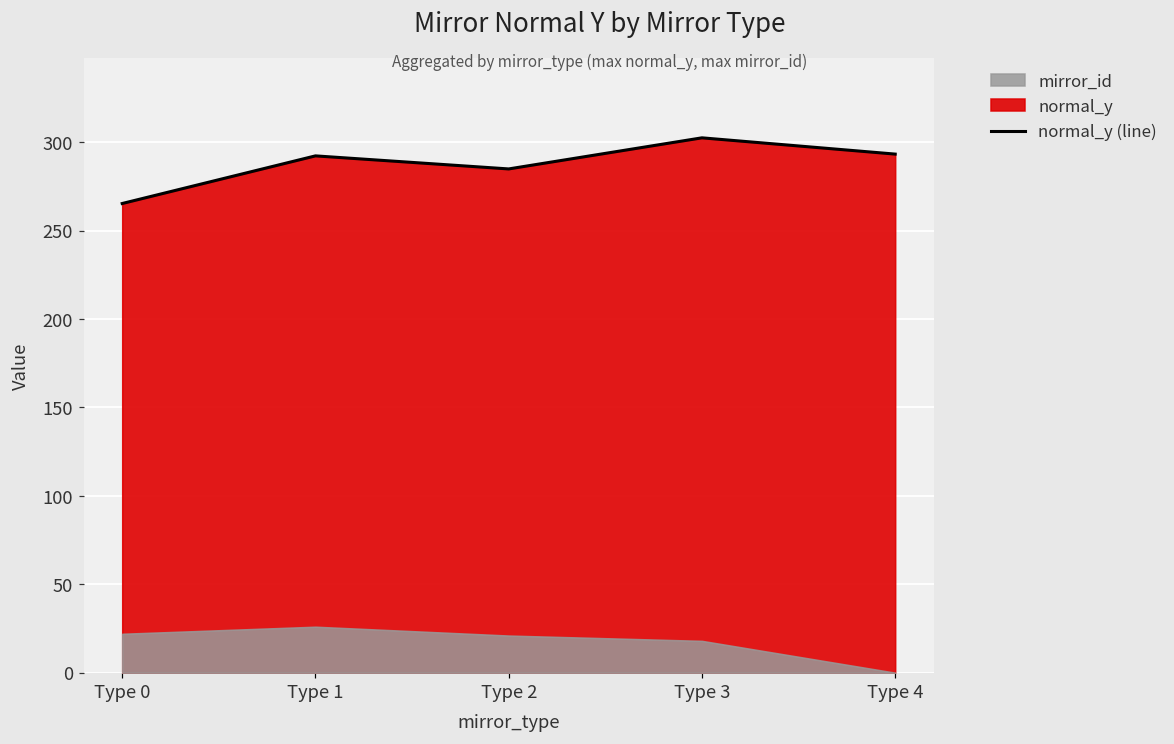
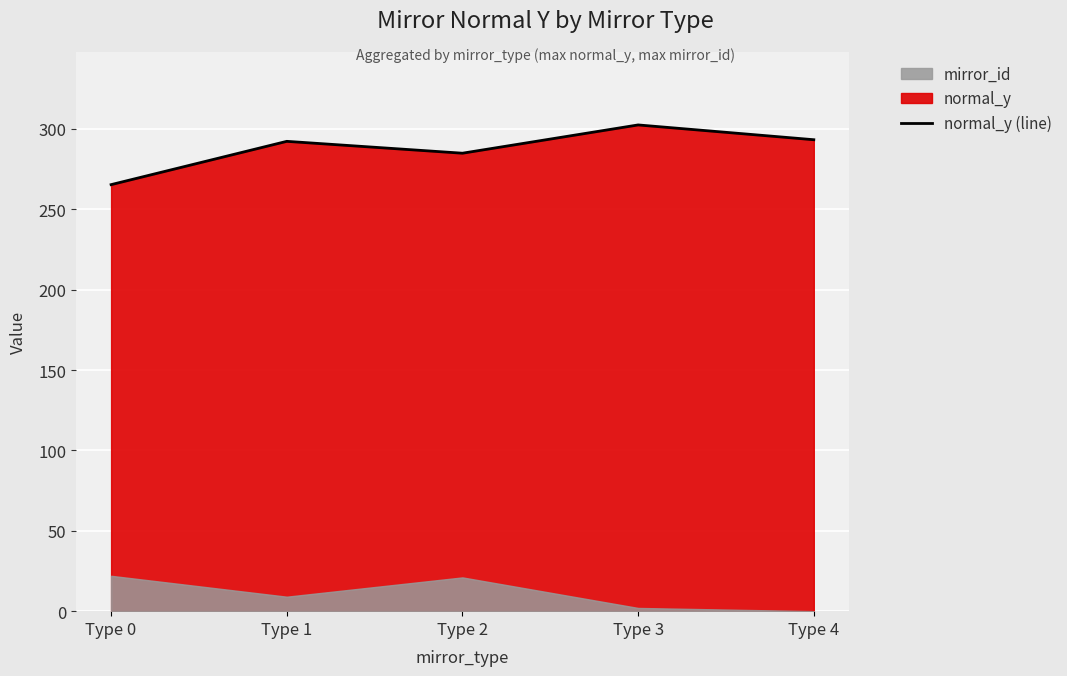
  {
    "mirror_id": {
      "Type 0": 22,
-     "Type 1": 26,
+     "Type 1": 9,
      "Type 2": 21,
-     "Type 3": 18,
+     "Type 3": 2,
      "Type 4": 0
    },
    "normal_y": {
      "Type 0": 265,
      "Type 1": 292,
      "Type 2": 285,
      "Type 3": 302,
      "Type 4": 293
    }
  }
